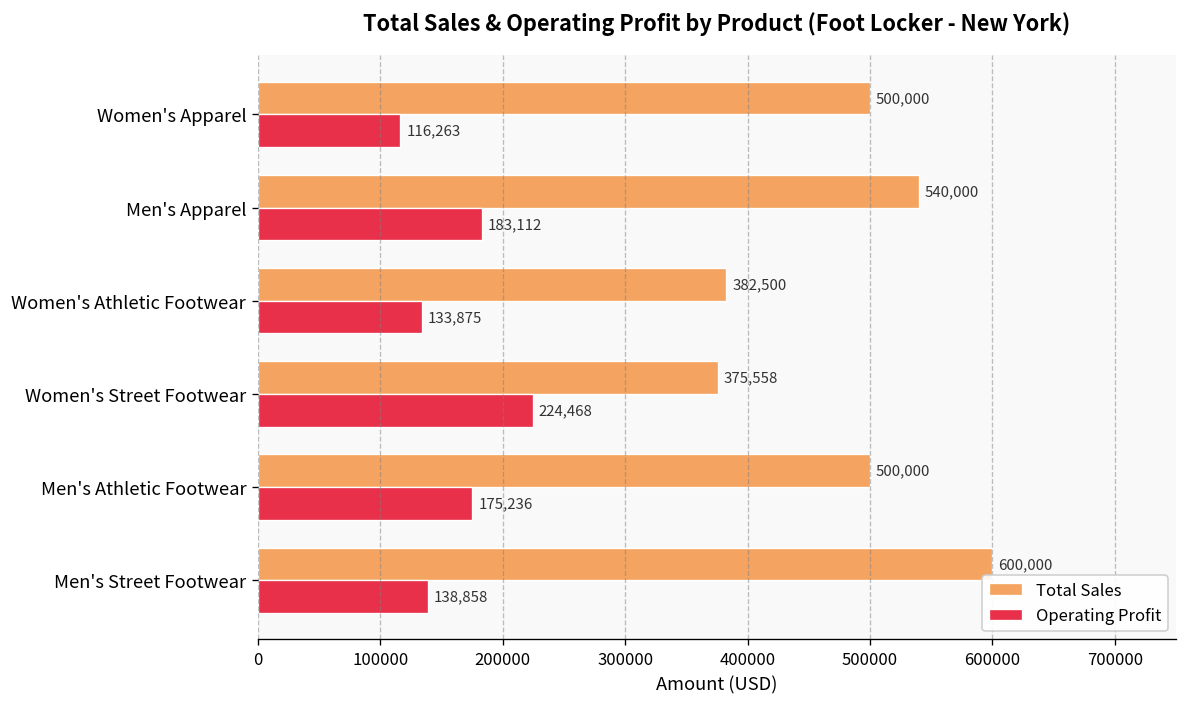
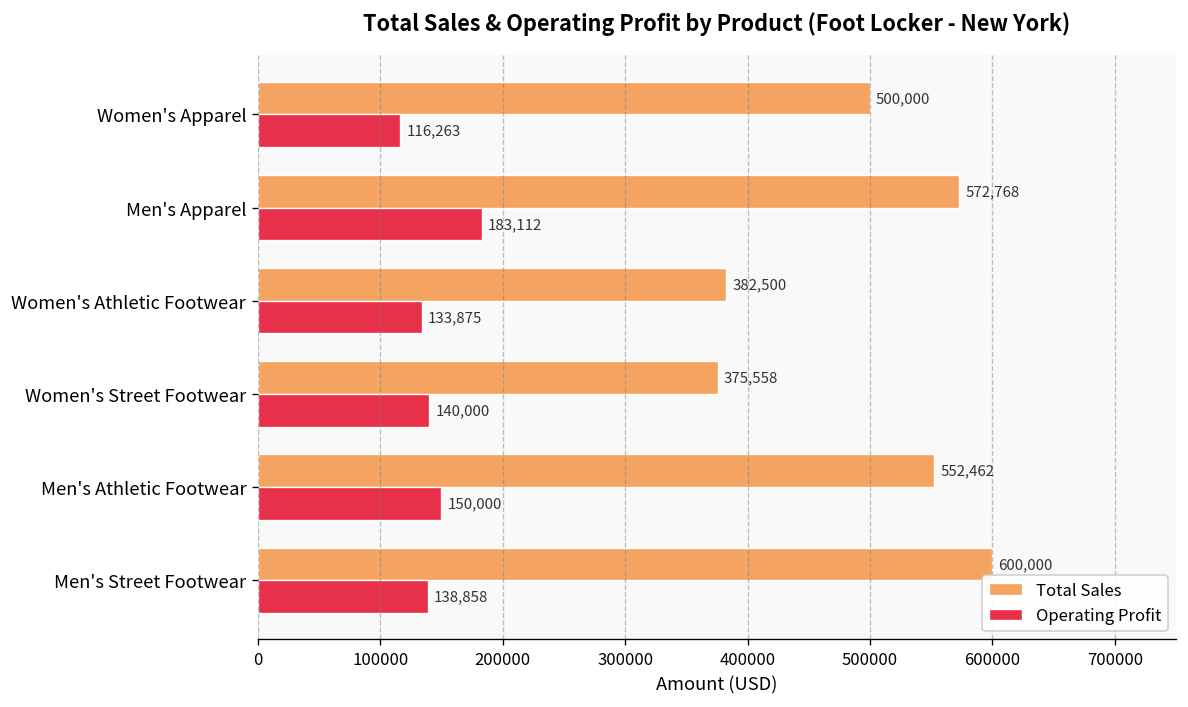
  {
    "Total Sales": {
      "Women's Apparel": "500,000",
-     "Men's Apparel": "540,000",
+     "Men's Apparel": "572,768",
      "Women's Athletic Footwear": "382,500",
      "Women's Street Footwear": "375,558",
-     "Men's Athletic Footwear": "500,000",
+     "Men's Athletic Footwear": "552,462",
      "Men's Street Footwear": "600,000"
    },
    "Operating Profit": {
      "Women's Apparel": "116,263",
      "Men's Apparel": "183,112",
      "Women's Athletic Footwear": "133,875",
-     "Women's Street Footwear": "224,468",
-     "Men's Athletic Footwear": "175,236",
+     "Women's Street Footwear": "140,000",
+     "Men's Athletic Footwear": "150,000",
      "Men's Street Footwear": "138,858"
    }
  }
